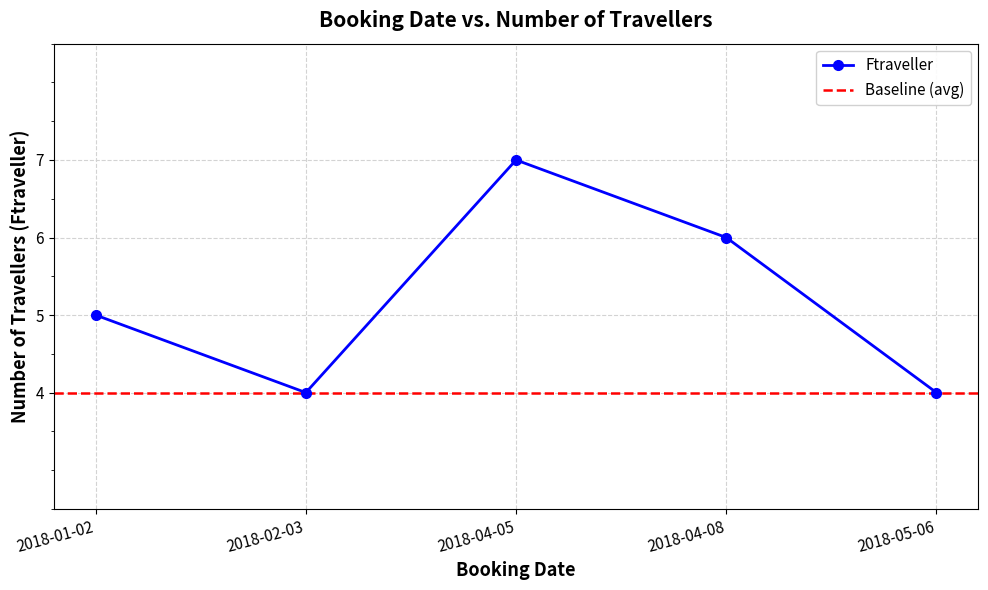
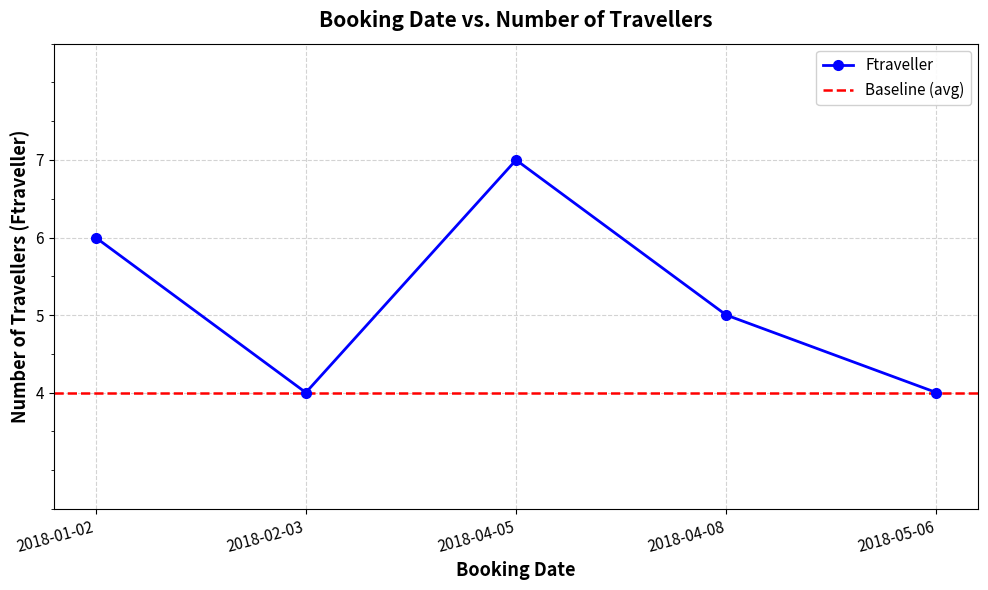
  {
-   "2018-01-02": 5,
+   "2018-01-02": 6,
    "2018-02-03": 4,
    "2018-04-05": 7,
-   "2018-04-08": 6,
+   "2018-04-08": 5,
    "2018-05-06": 4
  }
